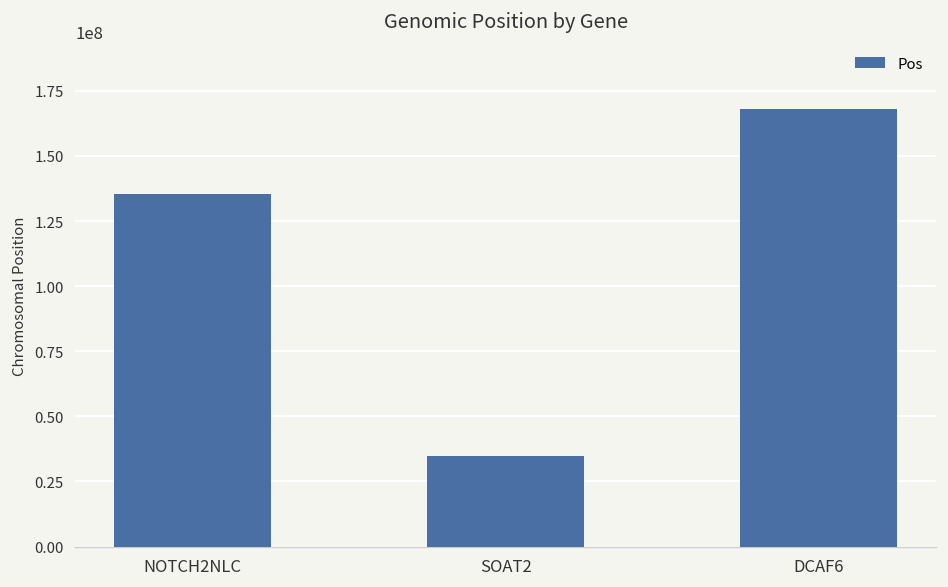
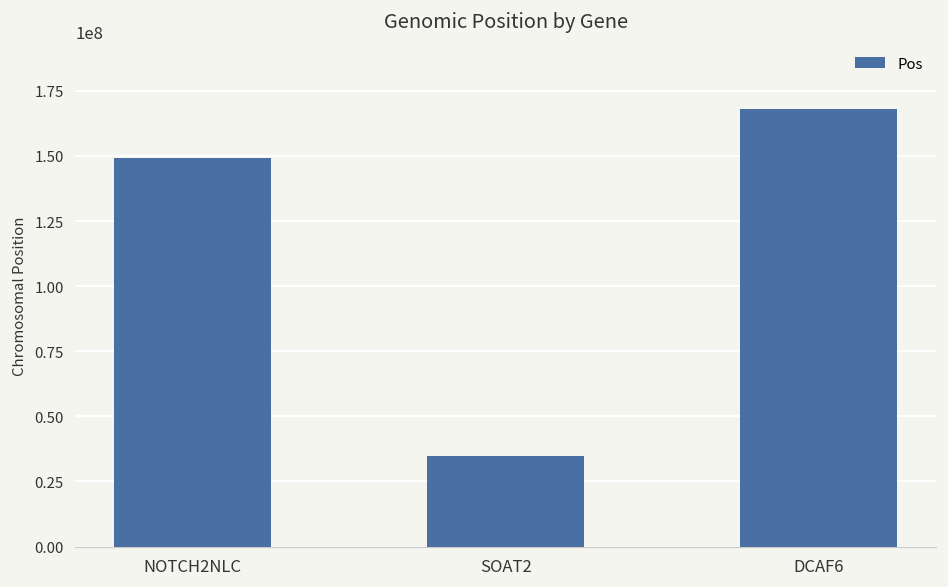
  {
-   "NOTCH2NLC": 135000000,
+   "NOTCH2NLC": 149000000,
    "SOAT2": 35000000,
    "DCAF6": 168000000
  }
